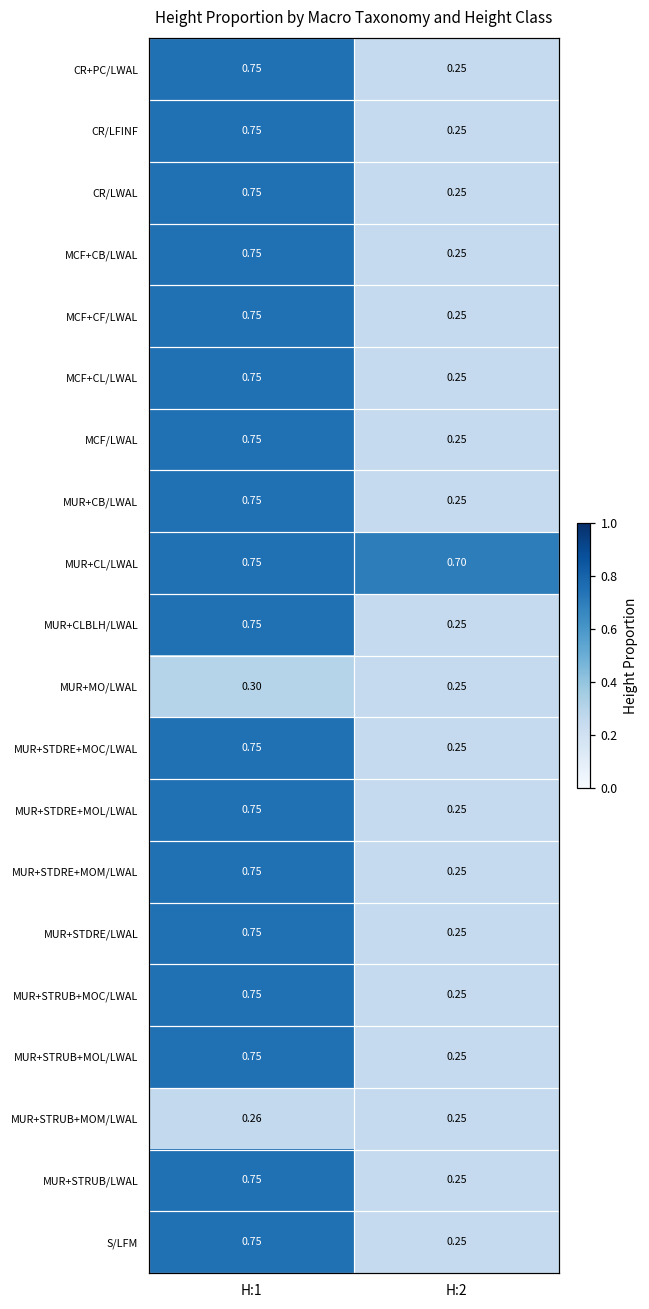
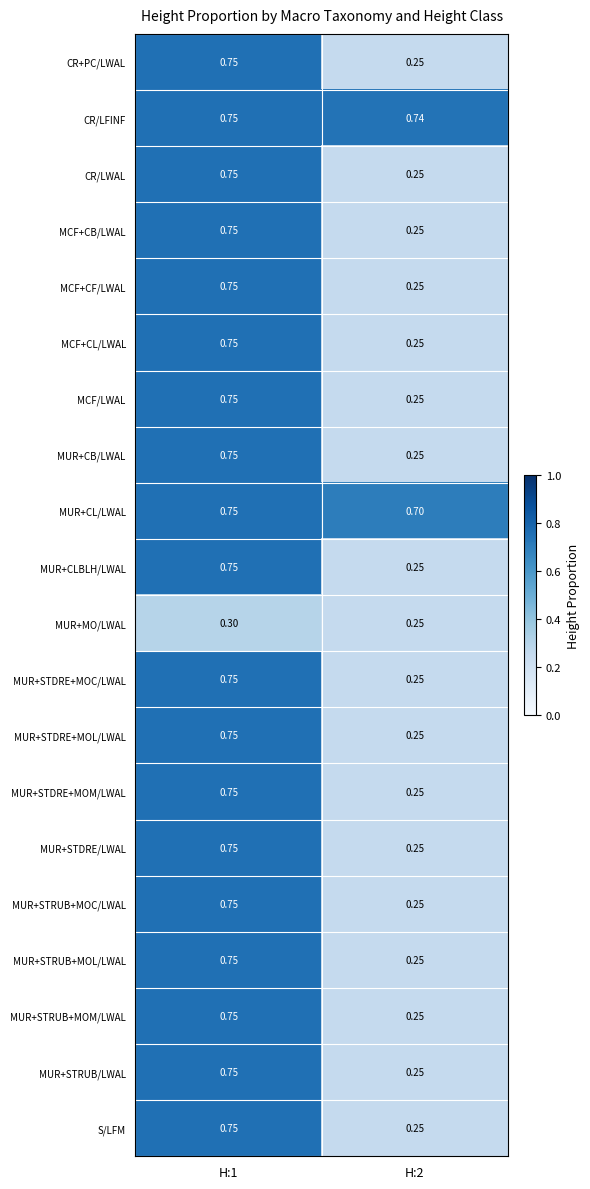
  {
    "CR+PC/LWAL": {
      "H:1": 0.75,
      "H:2": 0.25
    },
    "CR/LFINF": {
      "H:1": 0.75,
-     "H:2": 0.25
+     "H:2": 0.74
    },
    "CR/LWAL": {
      "H:1": 0.75,
      "H:2": 0.25
    },
    "MCF+CB/LWAL": {
      "H:1": 0.75,
      "H:2": 0.25
    },
    "MCF+CF/LWAL": {
      "H:1": 0.75,
      "H:2": 0.25
    },
    "MCF+CL/LWAL": {
      "H:1": 0.75,
      "H:2": 0.25
    },
    "MCF/LWAL": {
      "H:1": 0.75,
      "H:2": 0.25
    },
    "MUR+CB/LWAL": {
      "H:1": 0.75,
      "H:2": 0.25
    },
    "MUR+CL/LWAL": {
      "H:1": 0.75,
      "H:2": 0.70
    },
    "MUR+CLBLH/LWAL": {
      "H:1": 0.75,
      "H:2": 0.25
    },
    "MUR+MO/LWAL": {
      "H:1": 0.30,
      "H:2": 0.25
    },
    "MUR+STDRE+MOC/LWAL": {
      "H:1": 0.75,
      "H:2": 0.25
    },
    "MUR+STDRE+MOL/LWAL": {
      "H:1": 0.75,
      "H:2": 0.25
    },
    "MUR+STDRE+MOM/LWAL": {
      "H:1": 0.75,
      "H:2": 0.25
    },
    "MUR+STDRE/LWAL": {
      "H:1": 0.75,
      "H:2": 0.25
    },
    "MUR+STRUB+MOC/LWAL": {
      "H:1": 0.75,
      "H:2": 0.25
    },
    "MUR+STRUB+MOL/LWAL": {
      "H:1": 0.75,
      "H:2": 0.25
    },
    "MUR+STRUB+MOM/LWAL": {
-     "H:1": 0.26,
+     "H:1": 0.75,
      "H:2": 0.25
    },
    "MUR+STRUB/LWAL": {
      "H:1": 0.75,
      "H:2": 0.25
    },
    "S/LFM": {
      "H:1": 0.75,
      "H:2": 0.25
    }
  }
